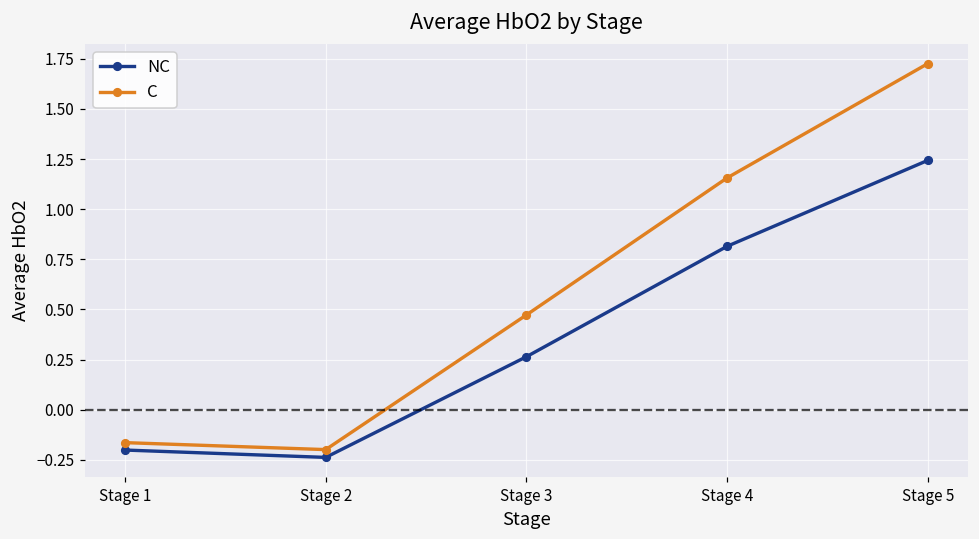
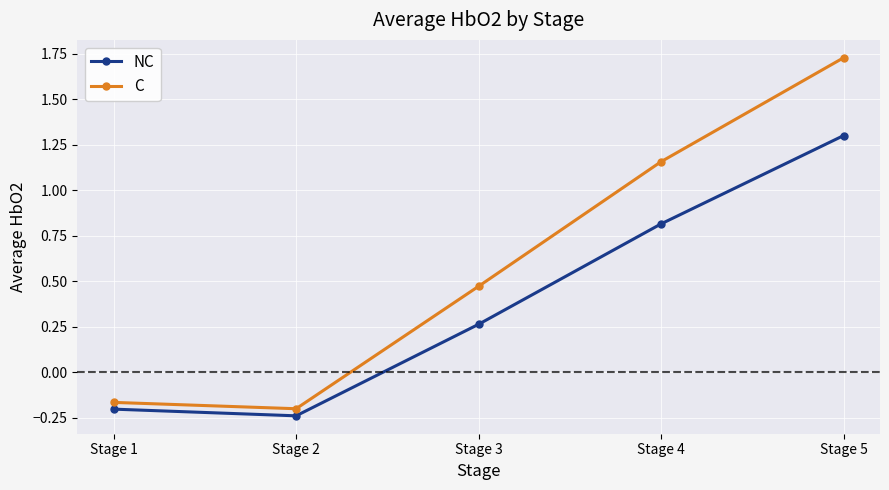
  {
    "NC": {
      "Stage 1": -0.20,
      "Stage 2": -0.24,
      "Stage 3": 0.26,
      "Stage 4": 0.81,
-     "Stage 5": 1.24
+     "Stage 5": 1.30
    },
    "C": {
      "Stage 1": -0.16,
      "Stage 2": -0.20,
      "Stage 3": 0.47,
      "Stage 4": 1.16,
      "Stage 5": 1.73
    }
  }
